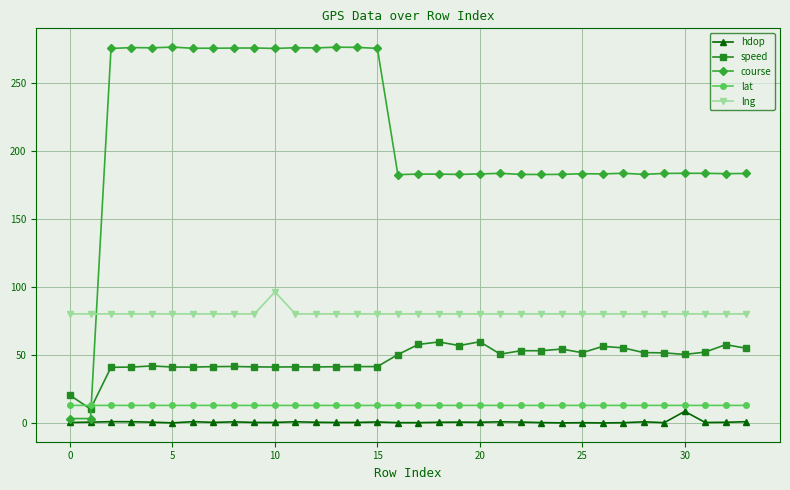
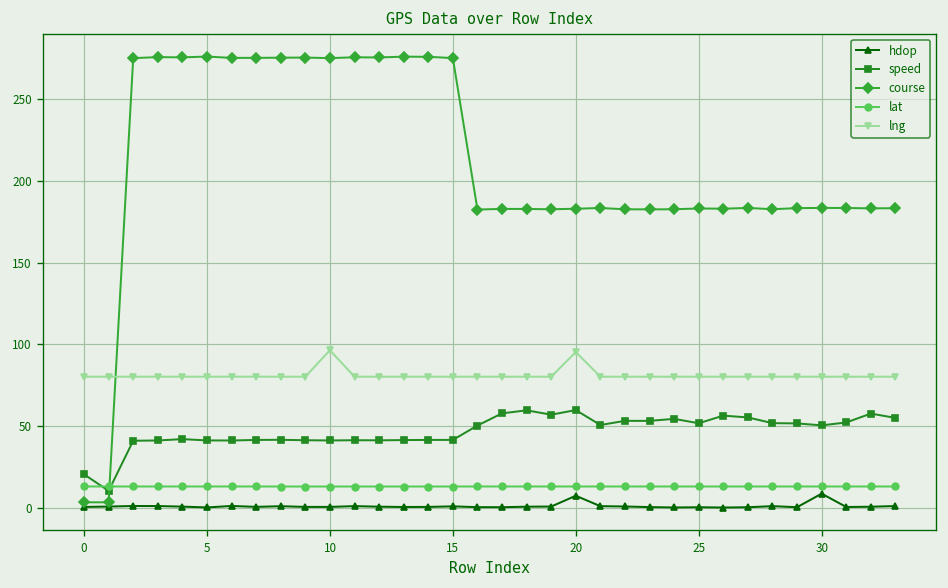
  {
    "hdop": {
      "0": 0,
      "5": 0,
      "10": 0,
      "15": 1,
-     "20": 1,
+     "20": 7,
      "25": 0,
      "30": 9
    },
    "lng": {
      "0": 80,
      "5": 80,
      "10": 96,
      "15": 80,
-     "20": 80,
+     "20": 95,
      "25": 80,
      "30": 80
    }
  }
